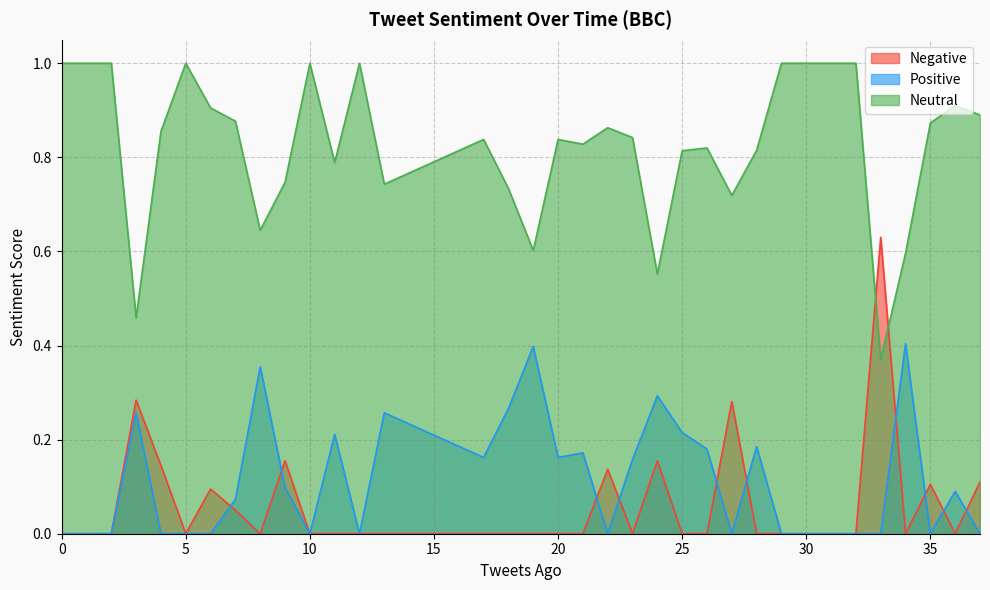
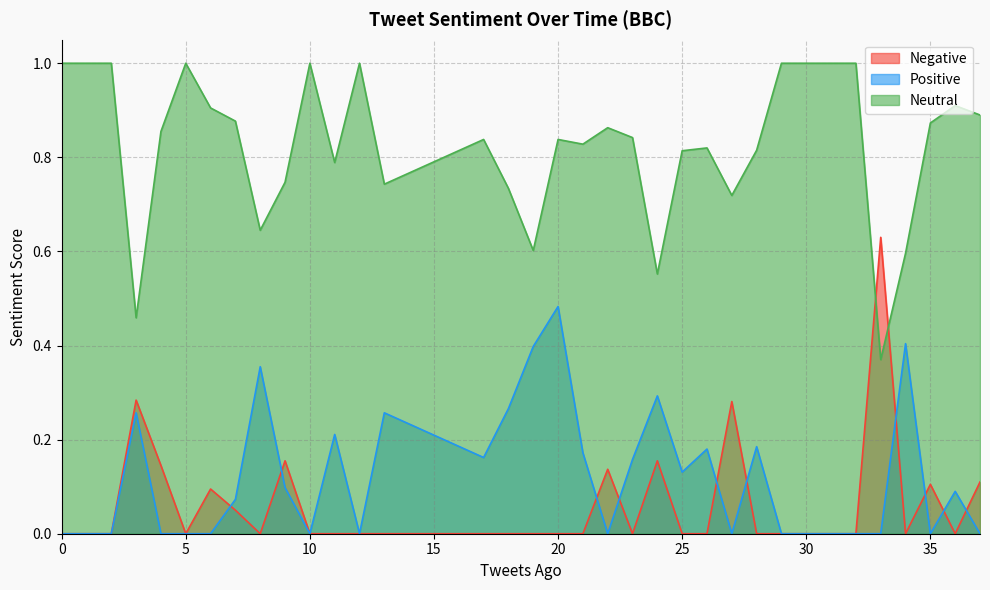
  {
    "Negative": {
      "20": 0.00,
      "25": 0.00,
      "35": 0.11
    },
    "Positive": {
-     "20": 0.16,
-     "25": 0.22,
+     "20": 0.48,
+     "25": 0.13,
      "35": 0.00
    },
    "Neutral": {
      "0": 1.00,
      "5": 1.00,
      "10": 1.00,
      "20": 0.84,
      "25": 0.81,
      "30": 1.00,
      "35": 0.87
    }
  }
